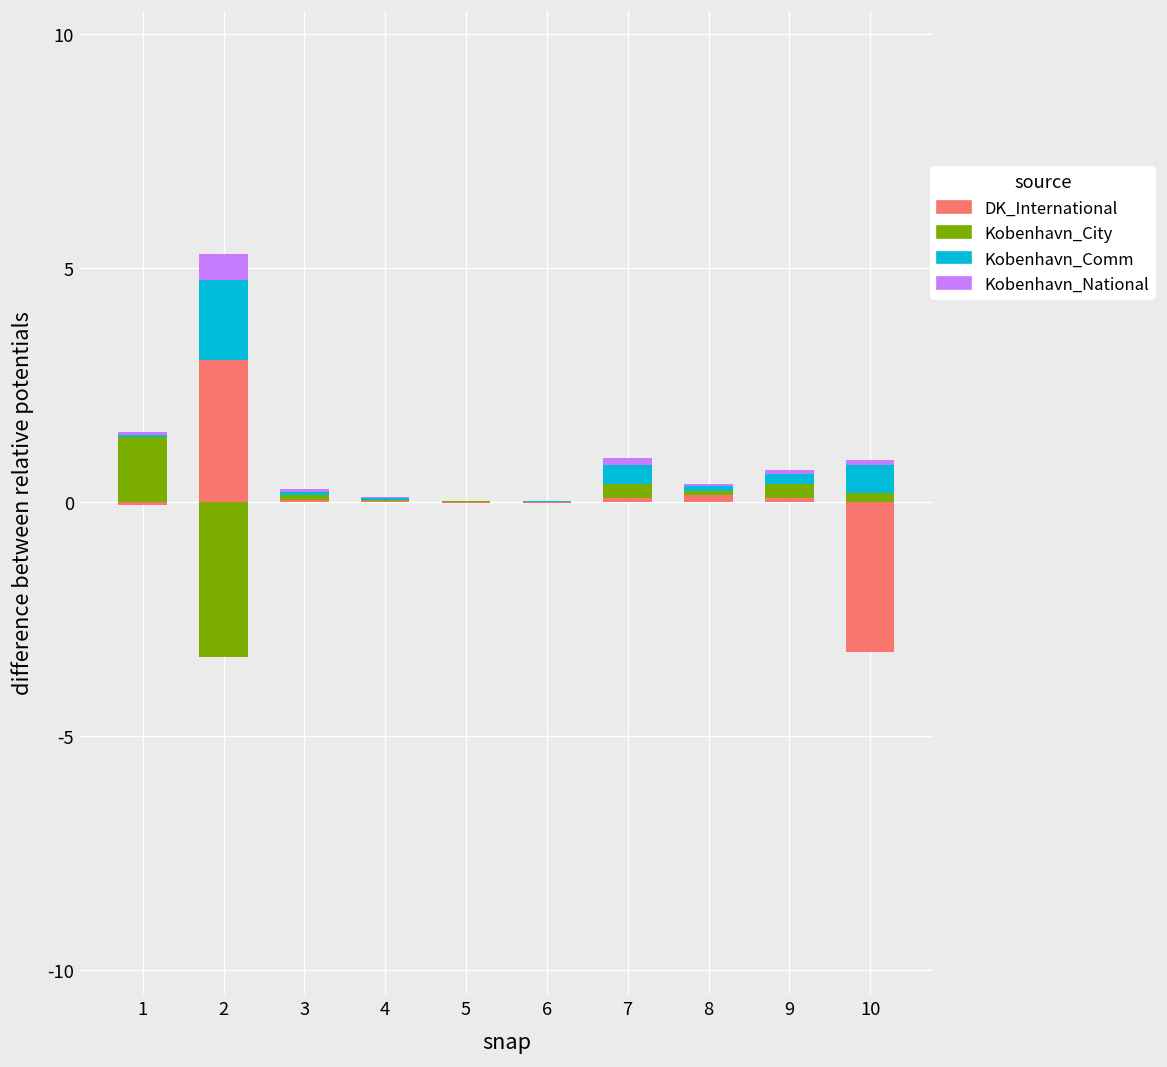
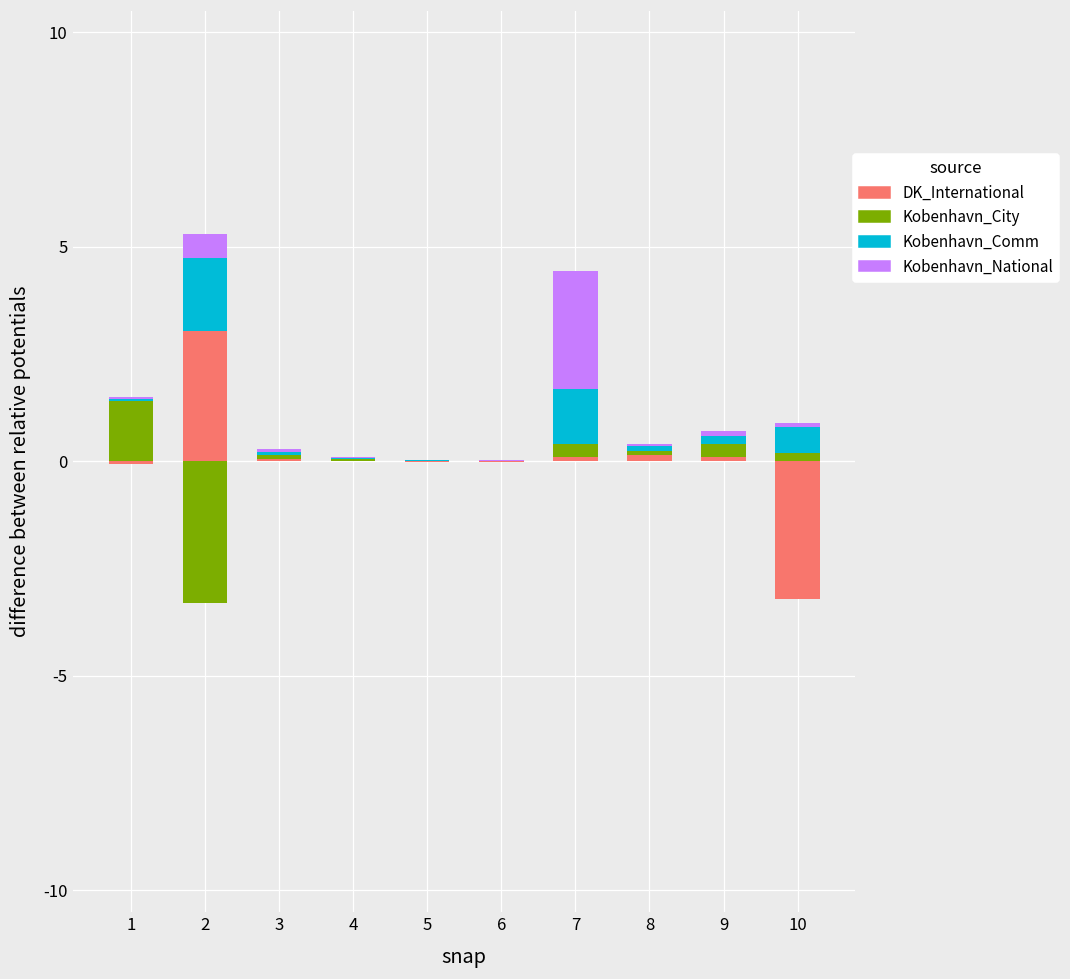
  {
    "Kobenhavn_Comm": {
      "2": 1.7,
      "3": 0.1,
-     "7": 0.4,
+     "7": 1.3,
      "8": 0.1,
      "9": 0.2,
      "10": 0.6
    },
    "Kobenhavn_National": {
      "2": 0.6,
-     "7": 0.1,
+     "7": 2.8,
      "9": 0.1,
      "10": 0.1
    }
  }
